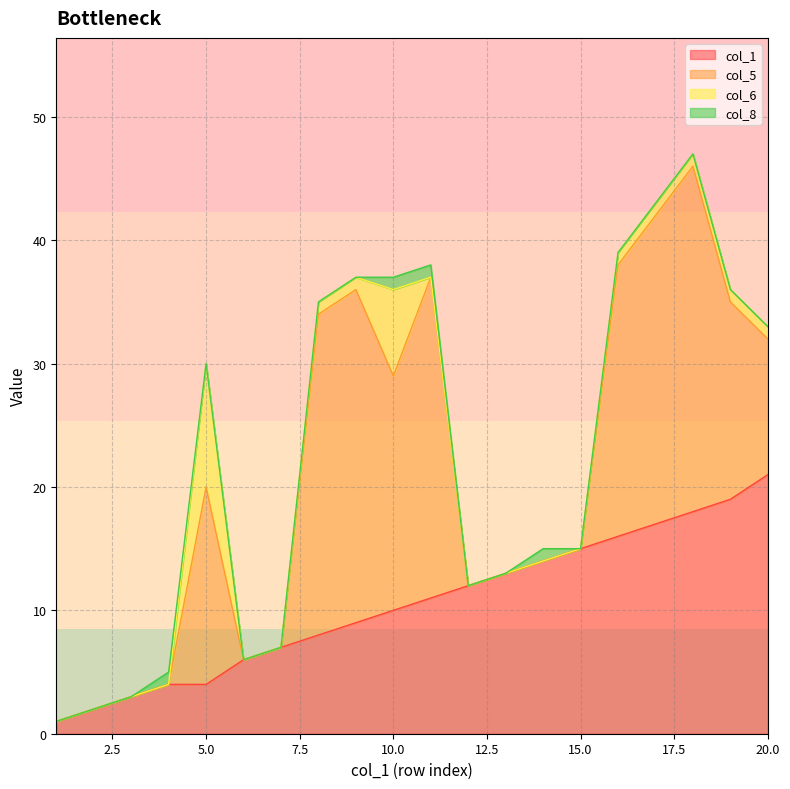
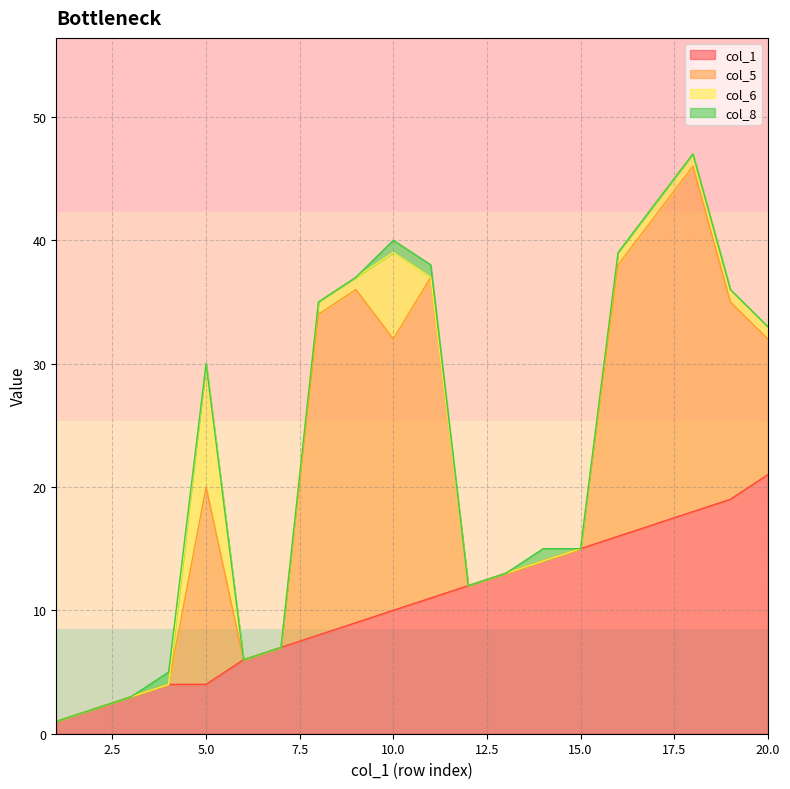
  {
    "col_1": {
      "5.0": 4,
      "10.0": 10,
      "20.0": 21
    },
    "col_5": {
      "5.0": 16,
-     "10.0": 19,
+     "10.0": 22,
      "20.0": 11
    },
    "col_6": {
      "10.0": 7
    },
    "col_8": {
      "10.0": 1
    }
  }
